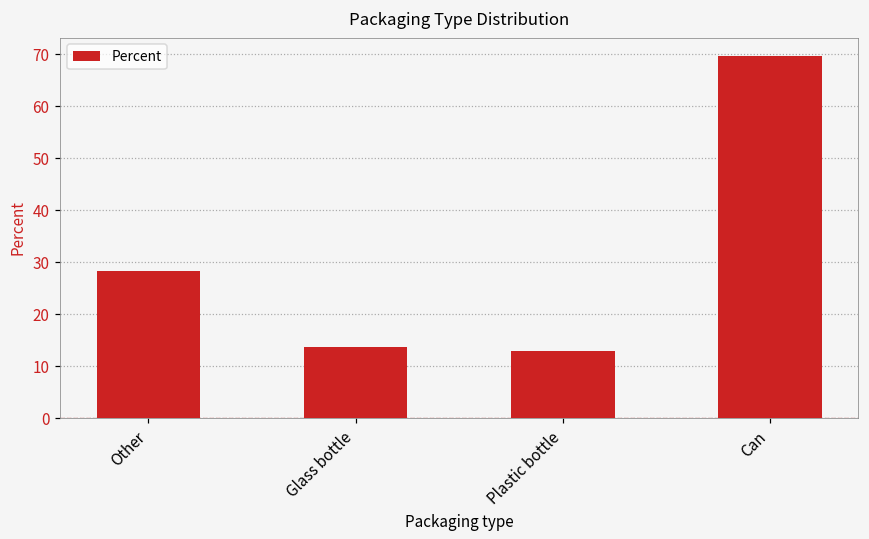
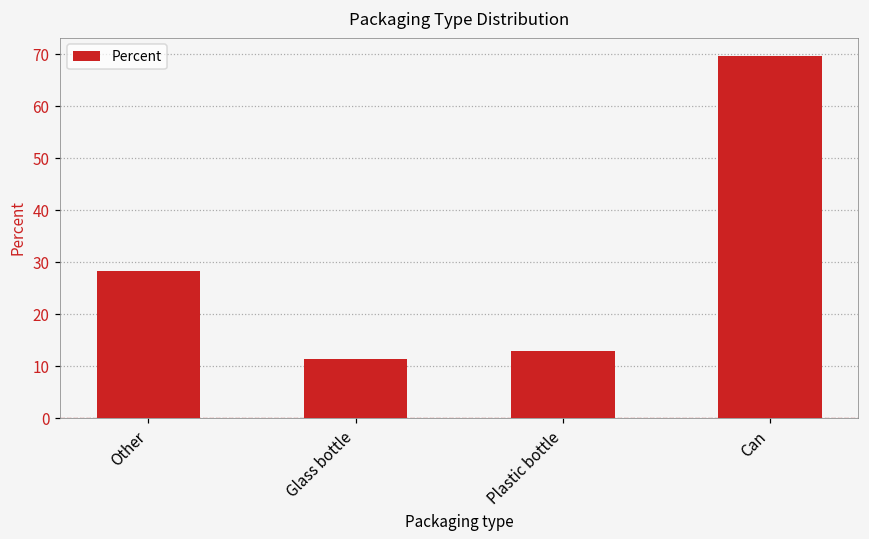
  {
    "Other": 28,
-   "Glass bottle": 14,
+   "Glass bottle": 11,
    "Plastic bottle": 13,
    "Can": 70
  }
